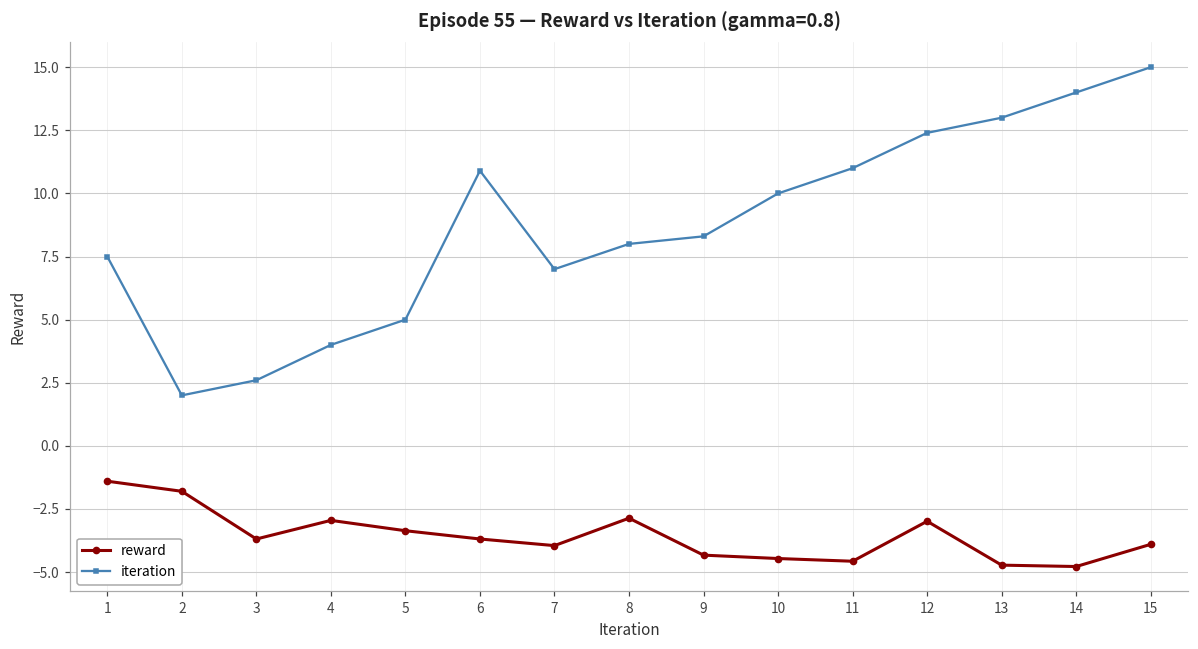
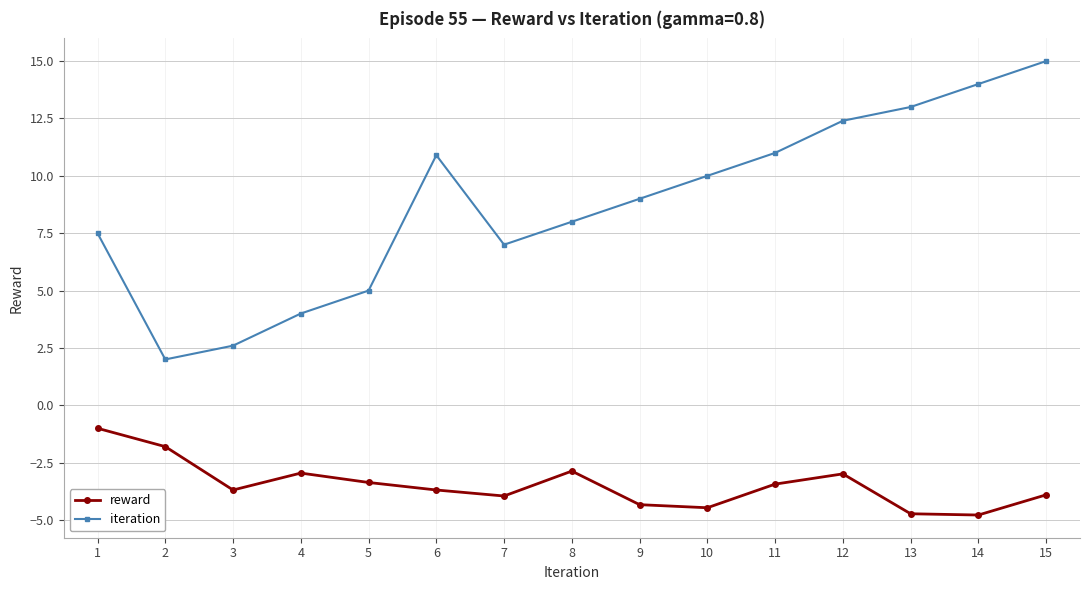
  {
    "reward": {
-     "1": -1.4,
+     "1": -1.0,
      "2": -1.8,
      "3": -3.7,
      "4": -3.0,
      "5": -3.4,
      "6": -3.7,
      "7": -4.0,
      "8": -2.9,
      "9": -4.3,
      "10": -4.5,
-     "11": -4.6,
+     "11": -3.4,
      "12": -3.0,
      "13": -4.7,
      "14": -4.8,
      "15": -3.9
    },
    "iteration": {
      "1": 7.5,
      "2": 2.0,
      "3": 2.6,
      "4": 4.0,
      "5": 5.0,
      "6": 10.9,
      "7": 7.0,
      "8": 8.0,
-     "9": 8.3,
+     "9": 9.0,
      "10": 10.0,
      "11": 11.0,
      "12": 12.4,
      "13": 13.0,
      "14": 14.0,
      "15": 15.0
    }
  }
